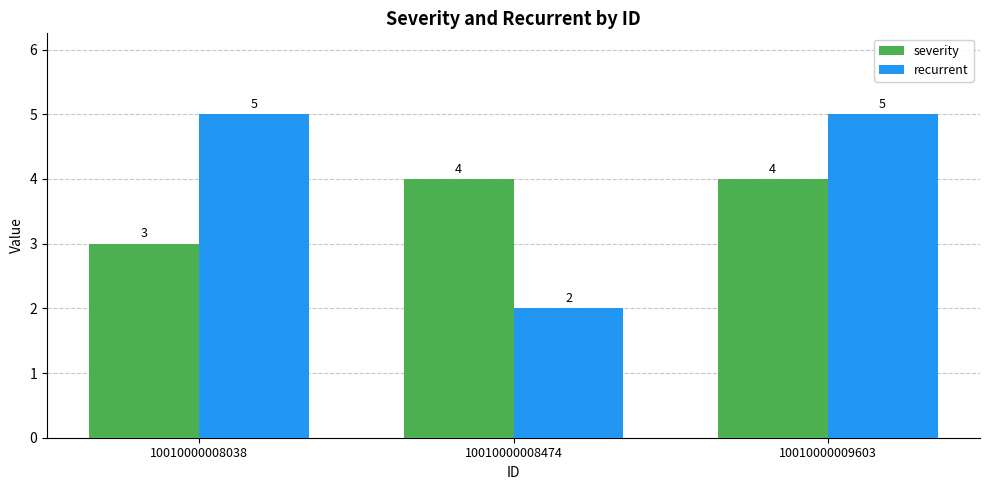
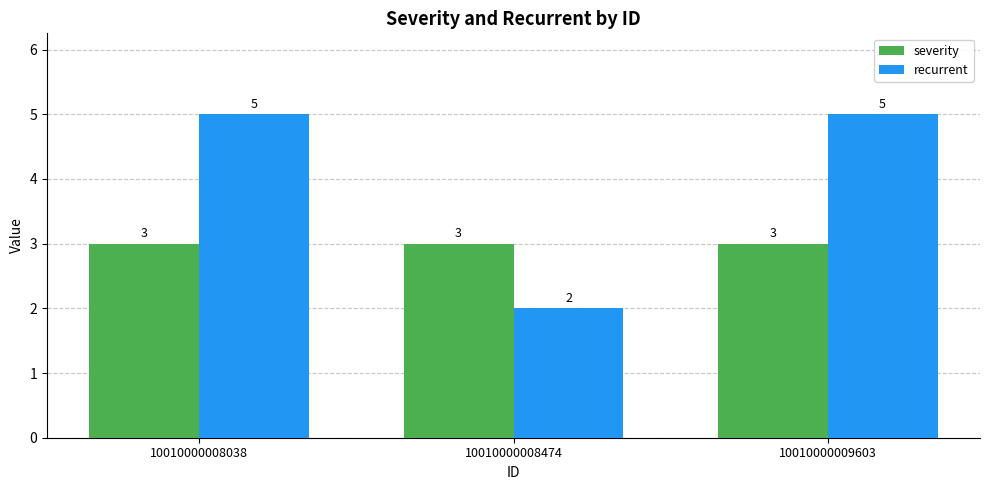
  {
    "severity": {
      "10010000008038": 3,
-     "10010000008474": 4,
-     "10010000009603": 4
+     "10010000008474": 3,
+     "10010000009603": 3
    },
    "recurrent": {
      "10010000008038": 5,
      "10010000008474": 2,
      "10010000009603": 5
    }
  }
